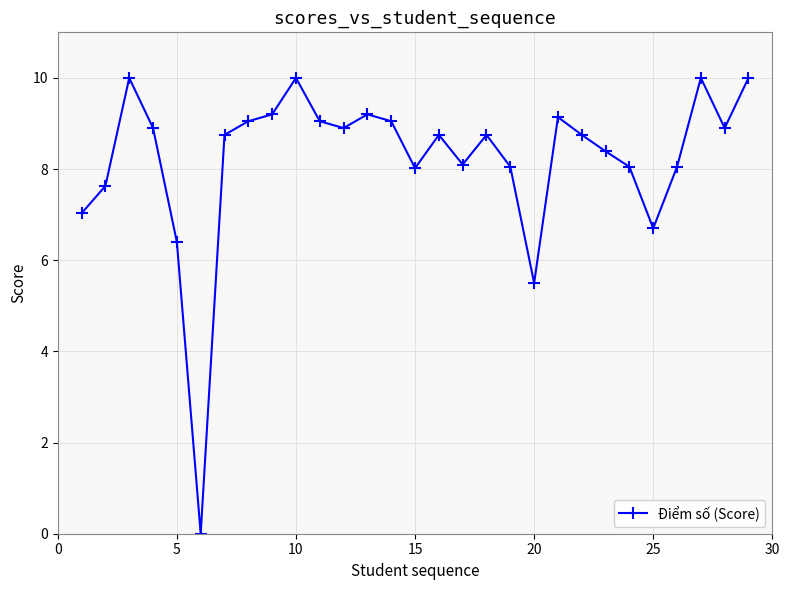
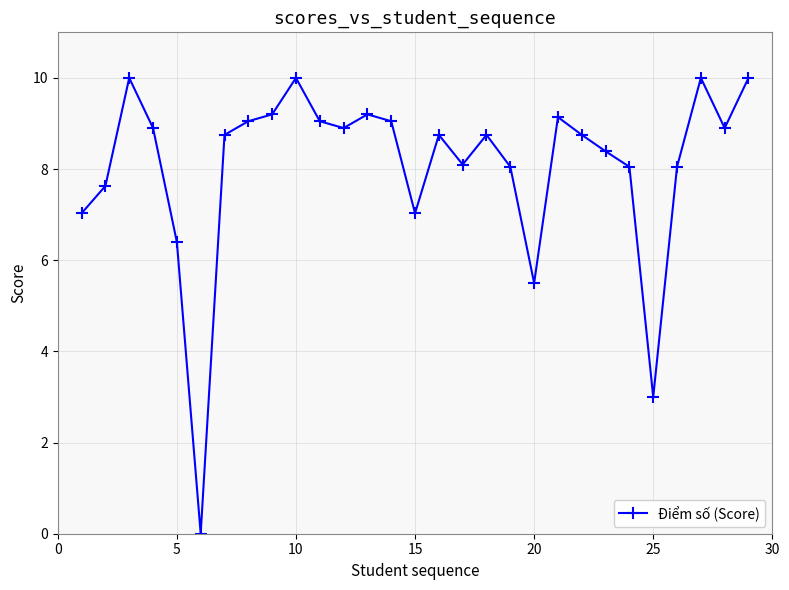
  {
    "5": 6.4,
    "10": 10.0,
-   "15": 8.0,
+   "15": 7.0,
    "20": 5.5,
-   "25": 6.7
+   "25": 3.0
  }
